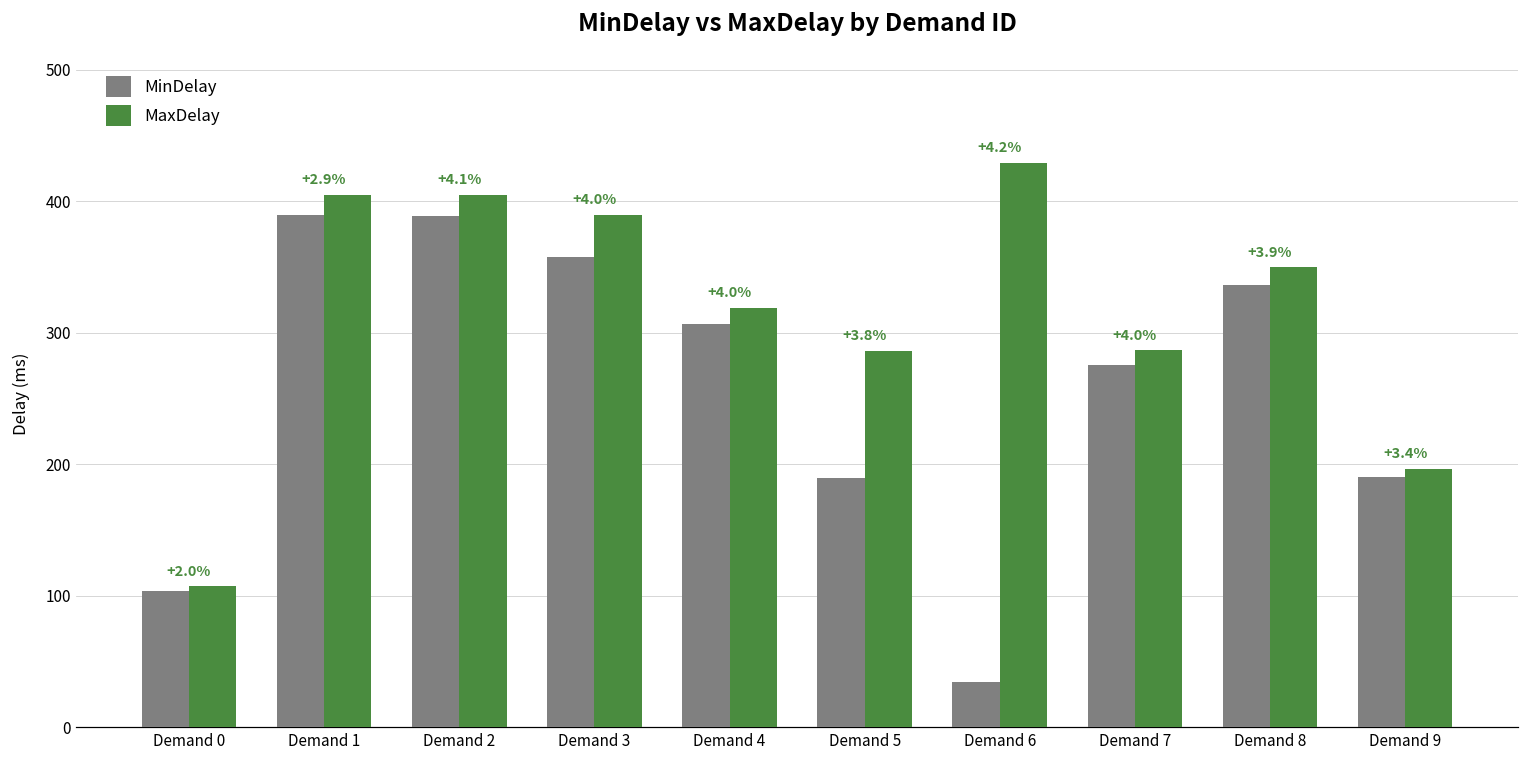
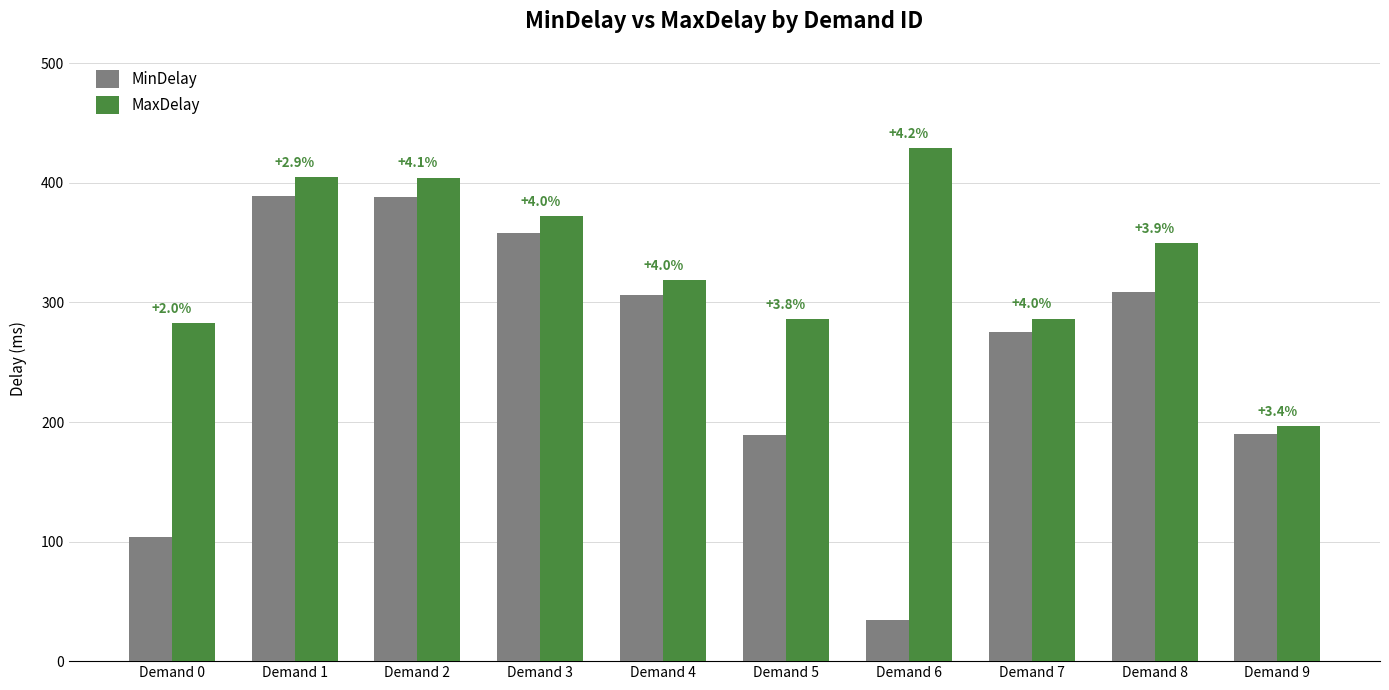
  {
    "MinDelay": {
      "Demand 0": 104,
      "Demand 1": 389,
      "Demand 2": 389,
      "Demand 3": 358,
      "Demand 4": 306,
      "Demand 5": 189,
      "Demand 6": 35,
      "Demand 7": 275,
-     "Demand 8": 336,
+     "Demand 8": 309,
      "Demand 9": 190
    },
    "MaxDelay": {
-     "Demand 0": 107,
-     "Demand 3": 389
+     "Demand 0": 283,
+     "Demand 3": 372
    }
  }
